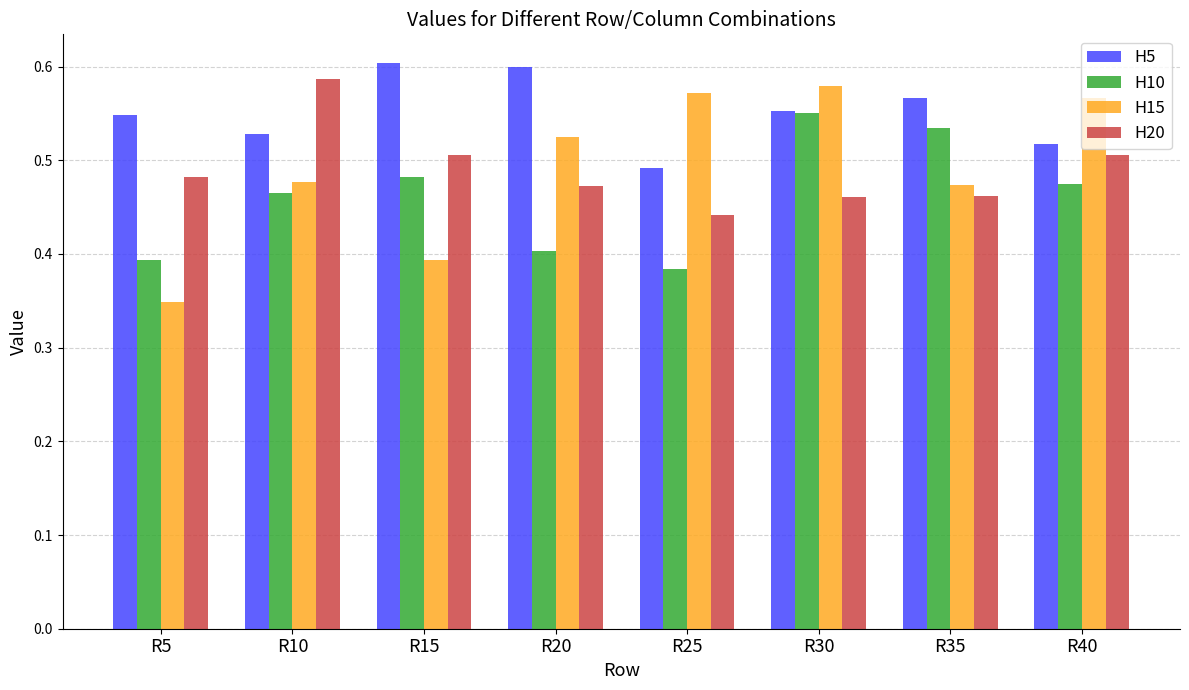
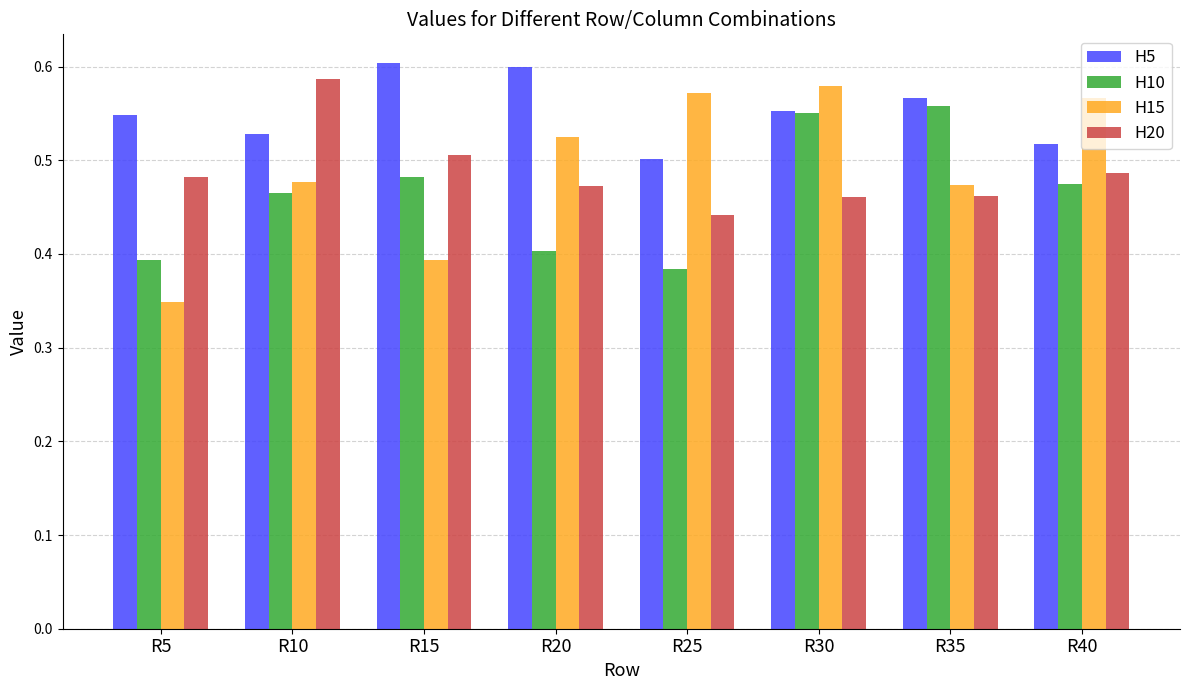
  {
    "H5": {
      "R5": 0.55,
      "R10": 0.53,
      "R15": 0.60,
      "R20": 0.60,
-     "R25": 0.49,
+     "R25": 0.50,
      "R30": 0.55,
      "R35": 0.57,
      "R40": 0.52
    },
    "H10": {
      "R5": 0.39,
      "R10": 0.46,
      "R15": 0.48,
      "R20": 0.40,
      "R25": 0.38,
      "R30": 0.55,
-     "R35": 0.53,
+     "R35": 0.56,
      "R40": 0.47
    },
    "H15": {
      "R5": 0.35,
      "R10": 0.48,
      "R15": 0.39,
      "R20": 0.52,
      "R25": 0.57,
      "R30": 0.58,
      "R35": 0.47
    },
    "H20": {
      "R5": 0.48,
      "R10": 0.59,
      "R15": 0.51,
      "R20": 0.47,
      "R25": 0.44,
      "R30": 0.46,
      "R35": 0.46,
-     "R40": 0.51
+     "R40": 0.49
    }
  }
